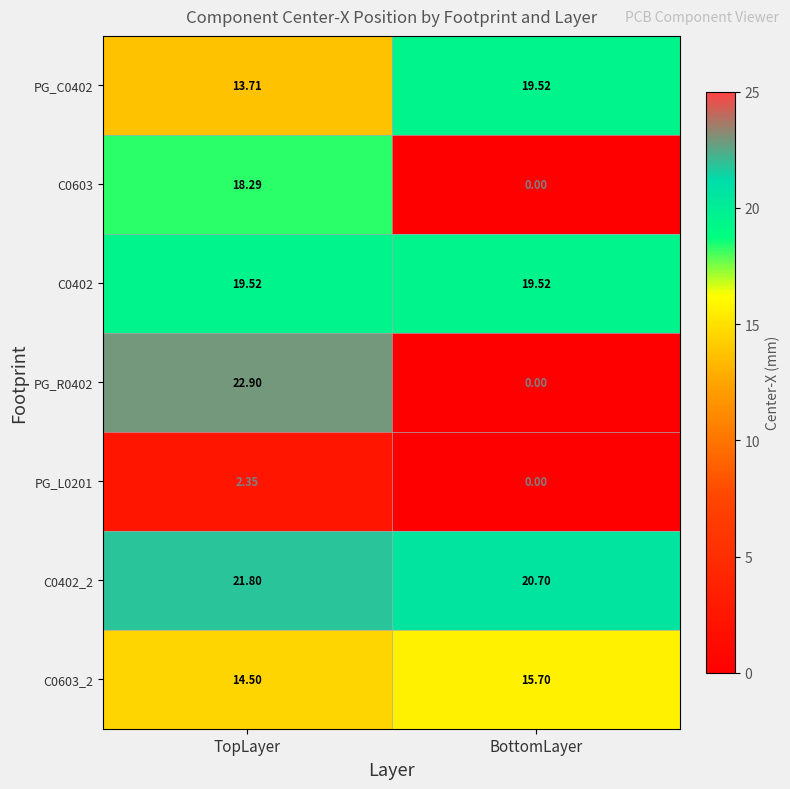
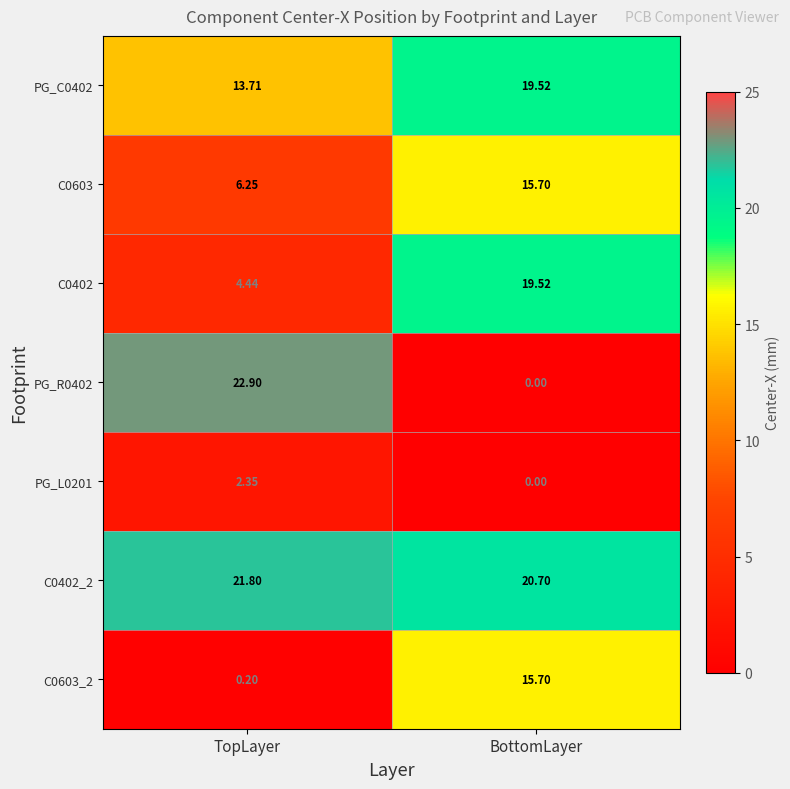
  {
    "PG_C0402": {
      "TopLayer": 13.71,
      "BottomLayer": 19.52
    },
    "C0603": {
-     "TopLayer": 18.29,
-     "BottomLayer": 0.00
+     "TopLayer": 6.25,
+     "BottomLayer": 15.70
    },
    "C0402": {
-     "TopLayer": 19.52,
+     "TopLayer": 4.44,
      "BottomLayer": 19.52
    },
    "PG_R0402": {
      "TopLayer": 22.90,
      "BottomLayer": 0.00
    },
    "PG_L0201": {
      "TopLayer": 2.35,
      "BottomLayer": 0.00
    },
    "C0402_2": {
      "TopLayer": 21.80,
      "BottomLayer": 20.70
    },
    "C0603_2": {
-     "TopLayer": 14.50,
+     "TopLayer": 0.20,
      "BottomLayer": 15.70
    }
  }
